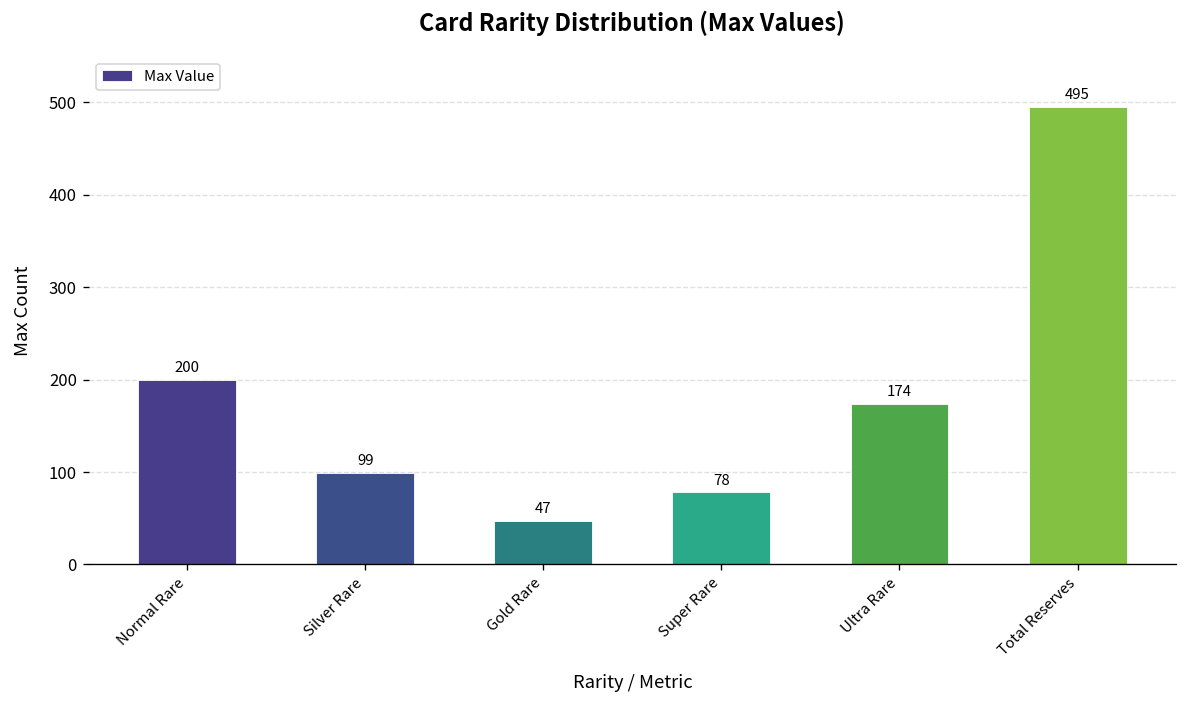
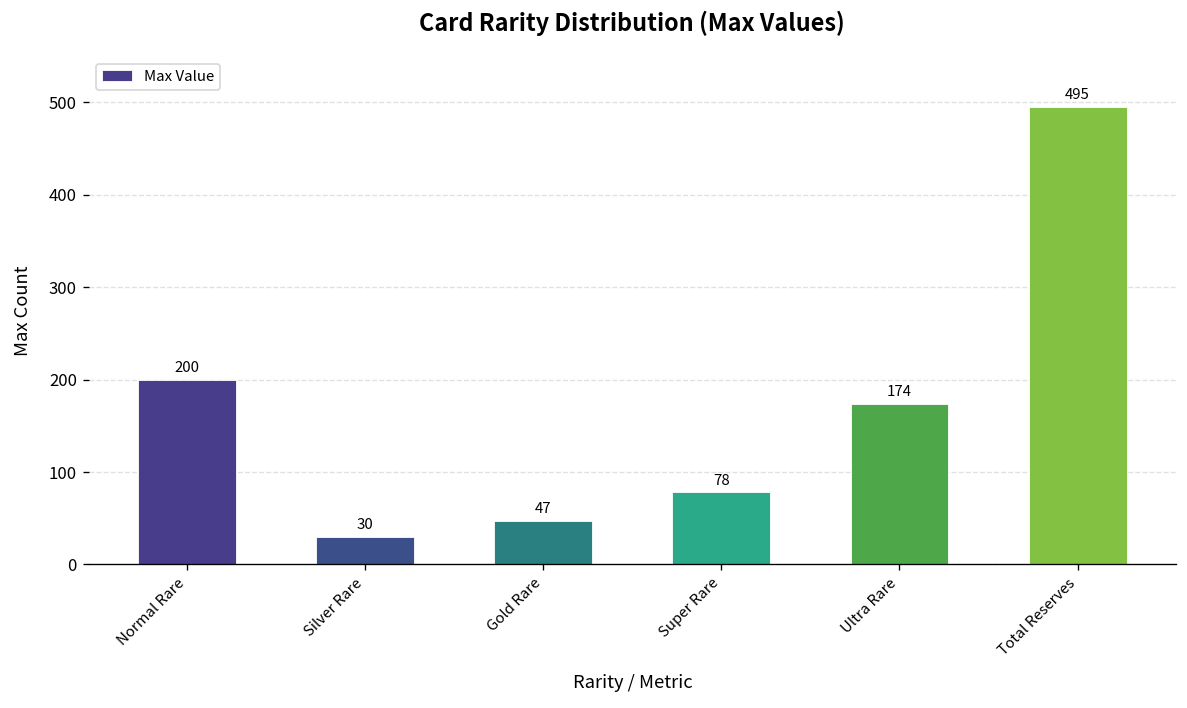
  {
    "Normal Rare": 200,
-   "Silver Rare": 99,
+   "Silver Rare": 30,
    "Gold Rare": 47,
    "Super Rare": 78,
    "Ultra Rare": 174,
    "Total Reserves": 495
  }
